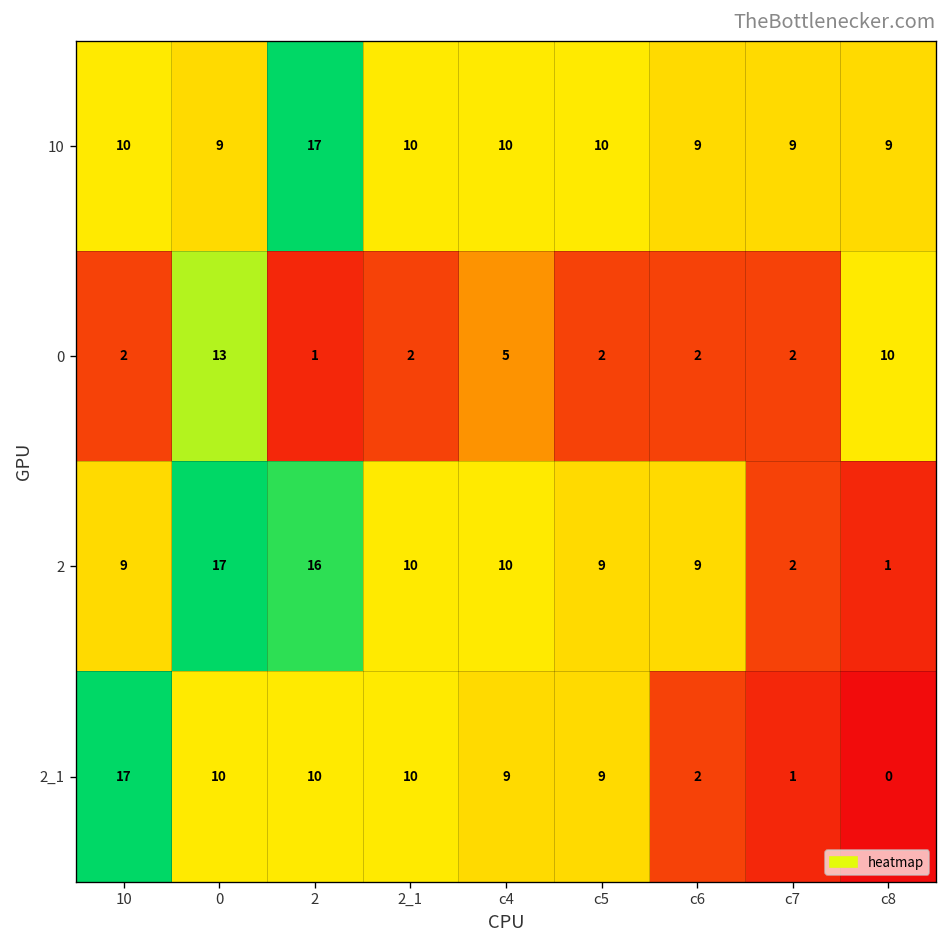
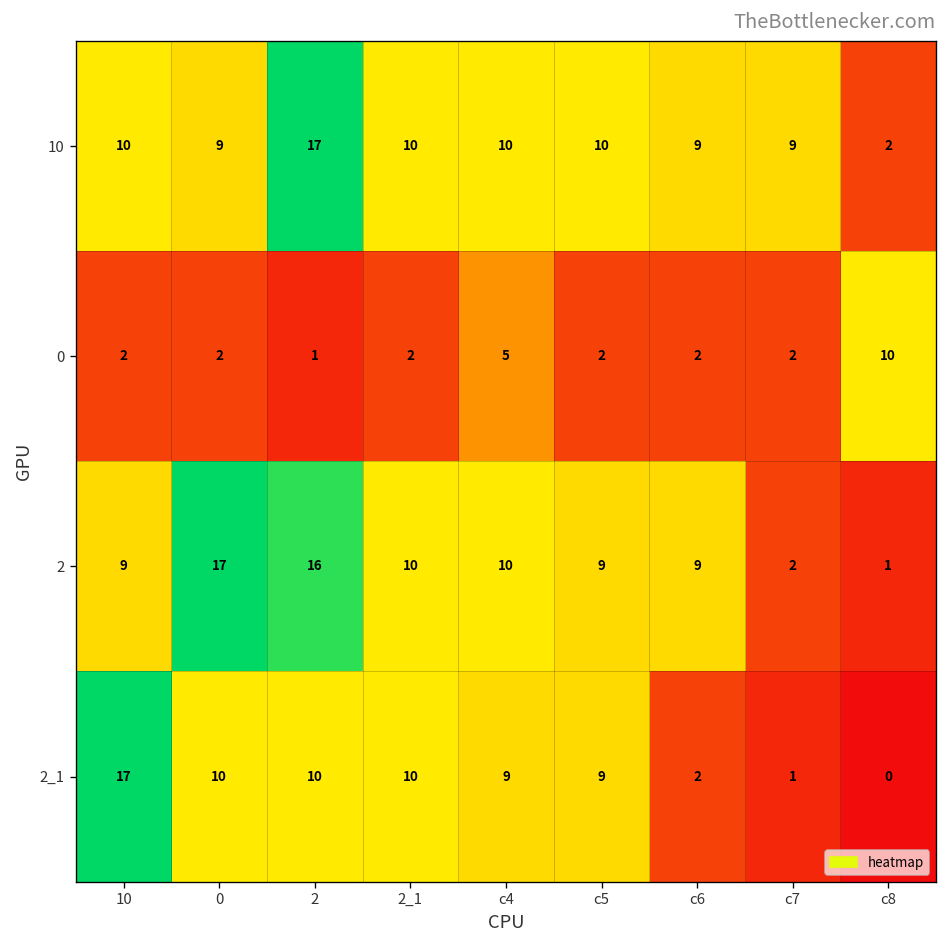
  {
    "10": {
      "10": 10,
      "0": 9,
      "2": 17,
      "2_1": 10,
      "c4": 10,
      "c5": 10,
      "c6": 9,
      "c7": 9,
-     "c8": 9
+     "c8": 2
    },
    "0": {
      "10": 2,
-     "0": 13,
+     "0": 2,
      "2": 1,
      "2_1": 2,
      "c4": 5,
      "c5": 2,
      "c6": 2,
      "c7": 2,
      "c8": 10
    },
    "2": {
      "10": 9,
      "0": 17,
      "2": 16,
      "2_1": 10,
      "c4": 10,
      "c5": 9,
      "c6": 9,
      "c7": 2,
      "c8": 1
    },
    "2_1": {
      "10": 17,
      "0": 10,
      "2": 10,
      "2_1": 10,
      "c4": 9,
      "c5": 9,
      "c6": 2,
      "c7": 1,
      "c8": 0
    }
  }
